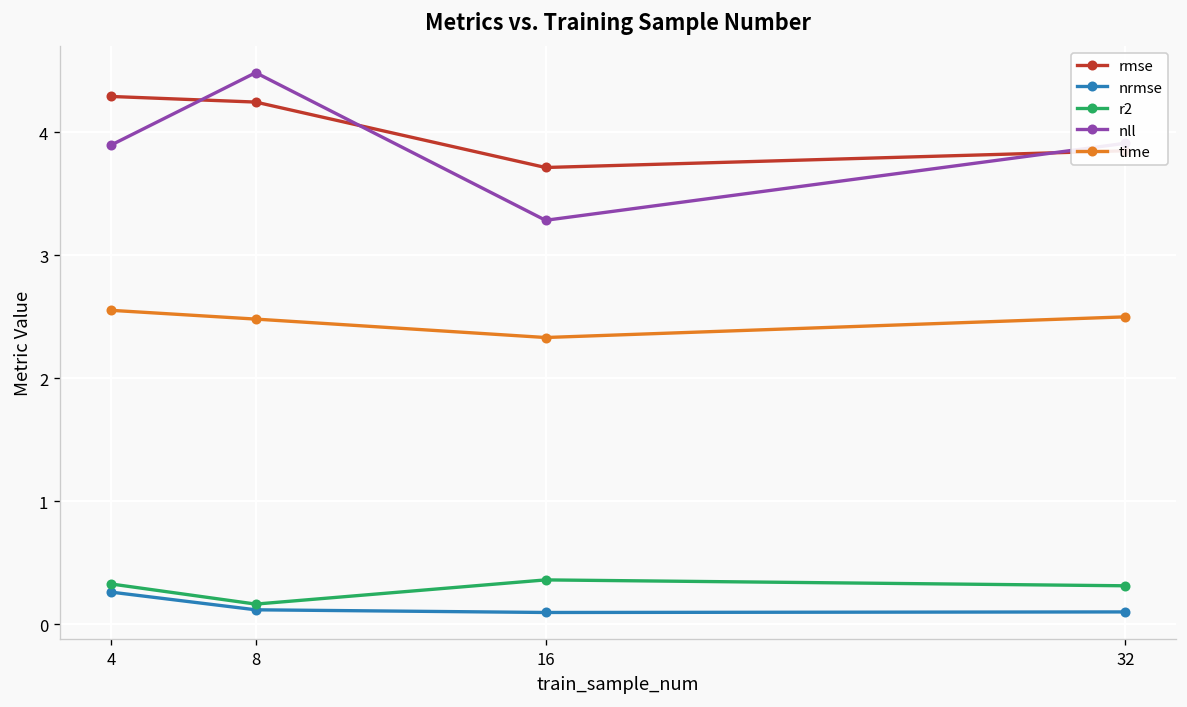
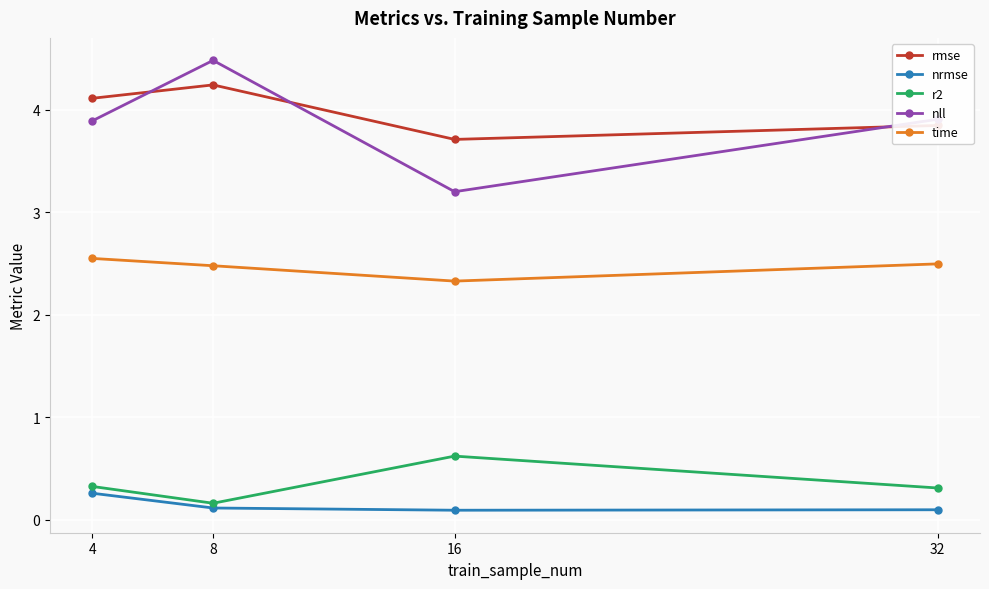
  {
    "rmse": {
-     "4": 4.29,
+     "4": 4.11,
      "8": 4.24,
      "16": 3.71
    },
    "nrmse": {
      "4": 0.26,
      "8": 0.12,
      "16": 0.09,
      "32": 0.10
    },
    "r2": {
      "4": 0.33,
      "8": 0.16,
-     "16": 0.36,
+     "16": 0.62,
      "32": 0.31
    },
    "nll": {
      "4": 3.89,
      "8": 4.48,
-     "16": 3.28
+     "16": 3.20
    },
    "time": {
      "4": 2.55,
      "8": 2.48,
      "16": 2.33,
      "32": 2.50
    }
  }
